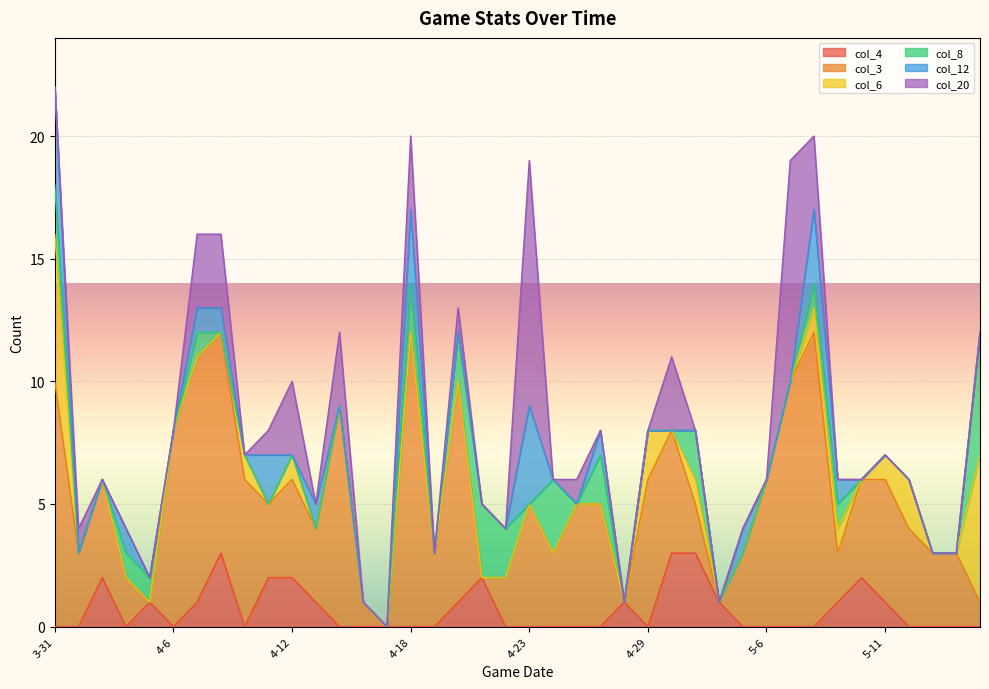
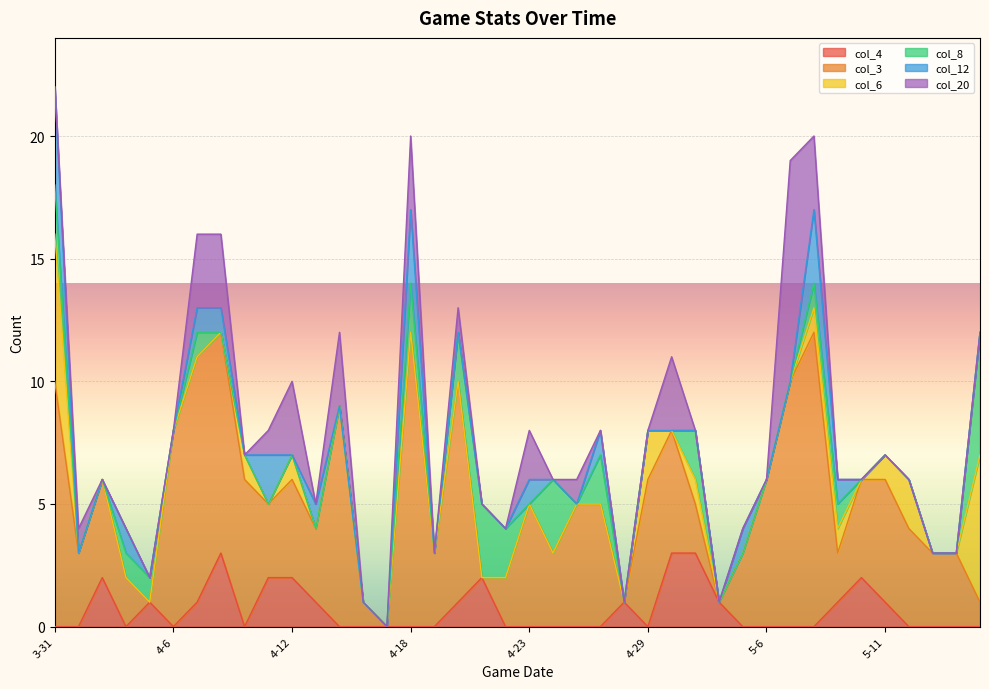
  {
    "col_6": {
      "3-31": 6
    },
    "col_8": {
      "3-31": 2,
      "4-18": 2
    },
    "col_12": {
      "4-18": 3,
-     "4-23": 4
+     "4-23": 1
    },
    "col_20": {
      "4-12": 3,
      "4-18": 3,
-     "4-23": 10
+     "4-23": 2
    }
  }
